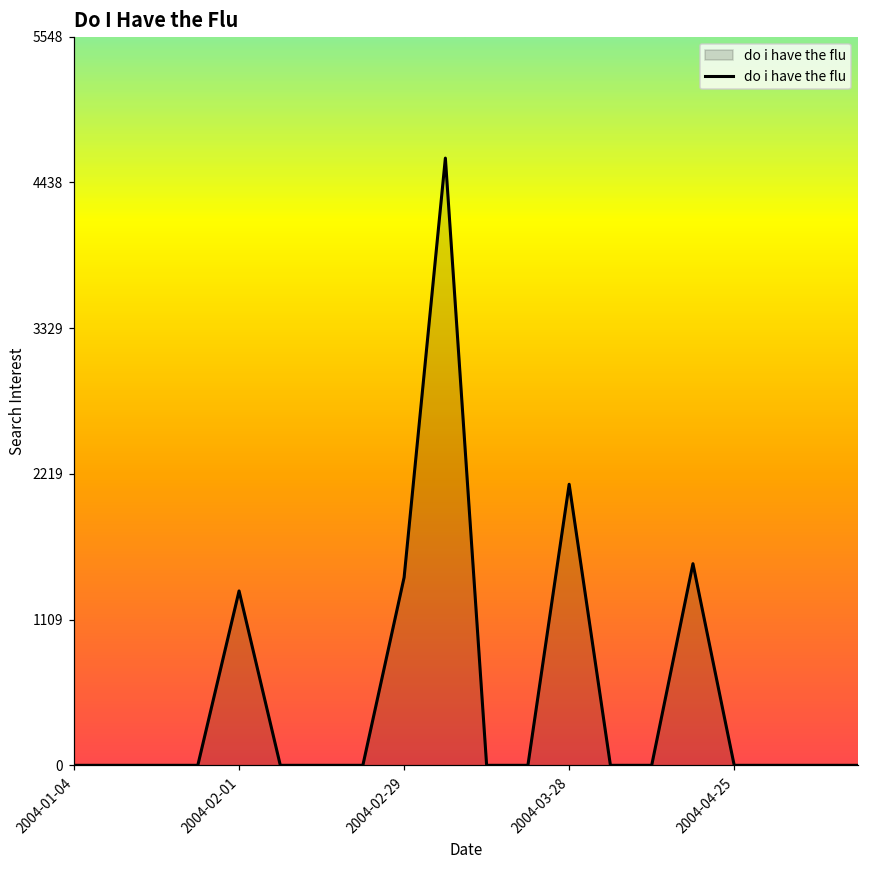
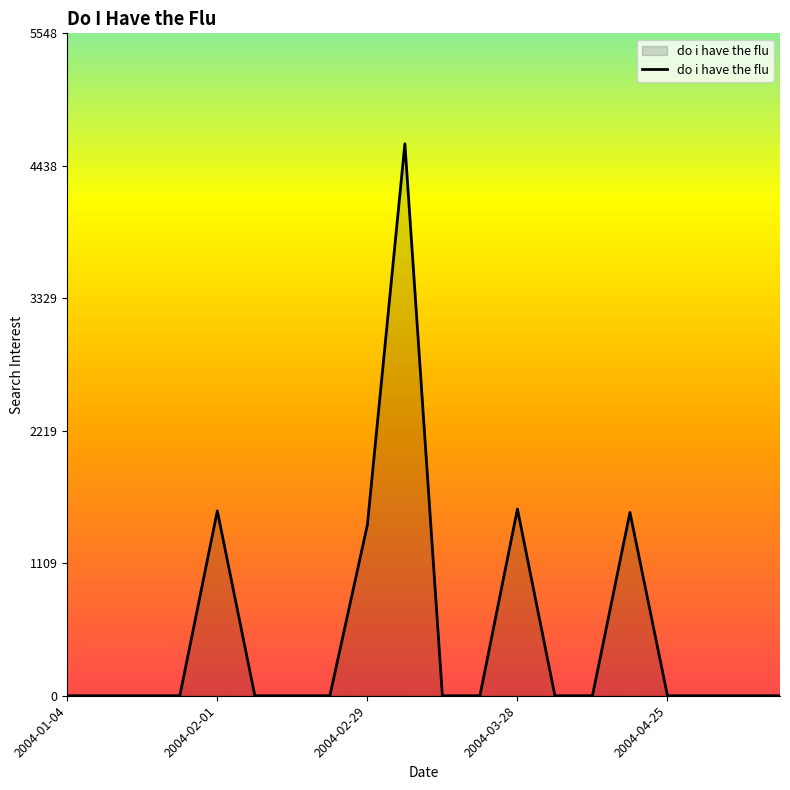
  {
    "2004-01-04": 0,
-   "2004-02-01": 1330,
+   "2004-02-01": 1550,
    "2004-02-29": 1430,
-   "2004-03-28": 2140,
+   "2004-03-28": 1560,
    "2004-04-25": 0
  }
